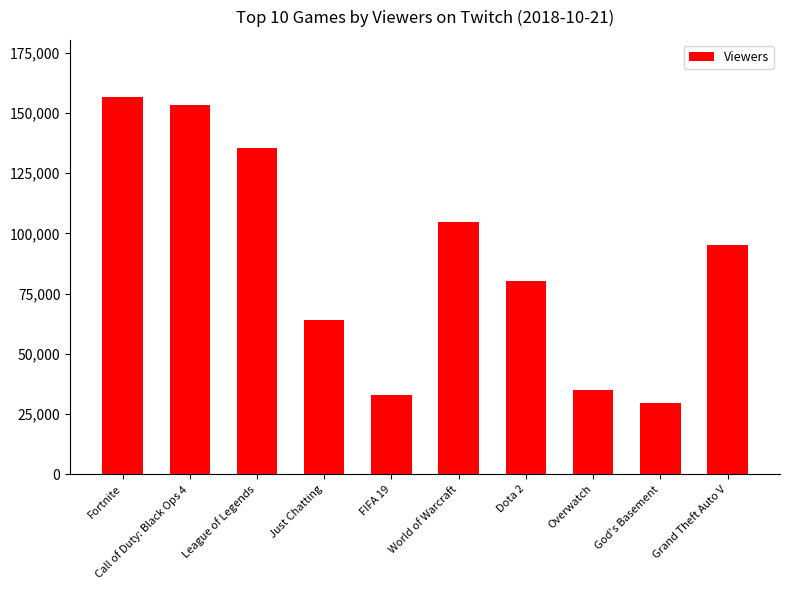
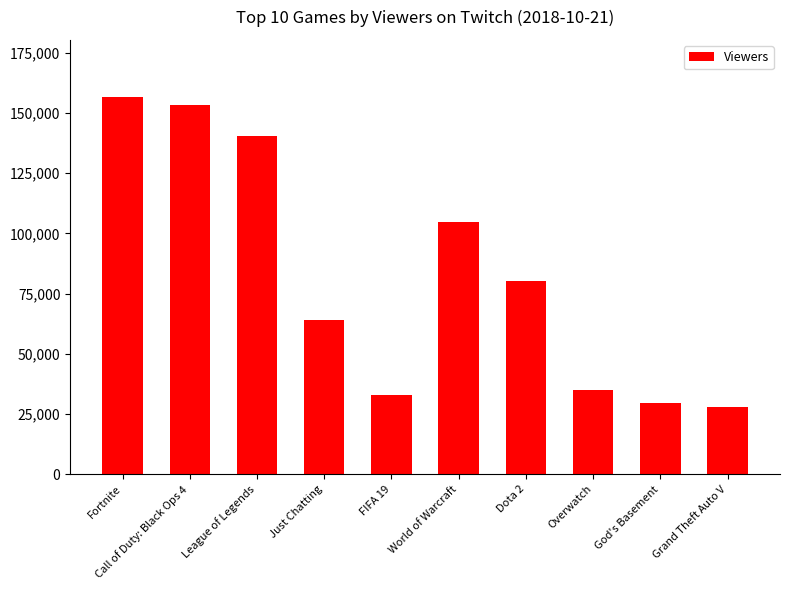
  {
    "Fortnite": "157,000",
    "Call of Duty: Black Ops 4": "153,000",
-   "League of Legends": "135,000",
+   "League of Legends": "140,000",
    "Just Chatting": "64,000",
    "FIFA 19": "33,000",
    "World of Warcraft": "105,000",
    "Dota 2": "80,000",
    "Overwatch": "35,000",
    "God's Basement": "30,000",
-   "Grand Theft Auto V": "95,000"
+   "Grand Theft Auto V": "28,000"
  }
